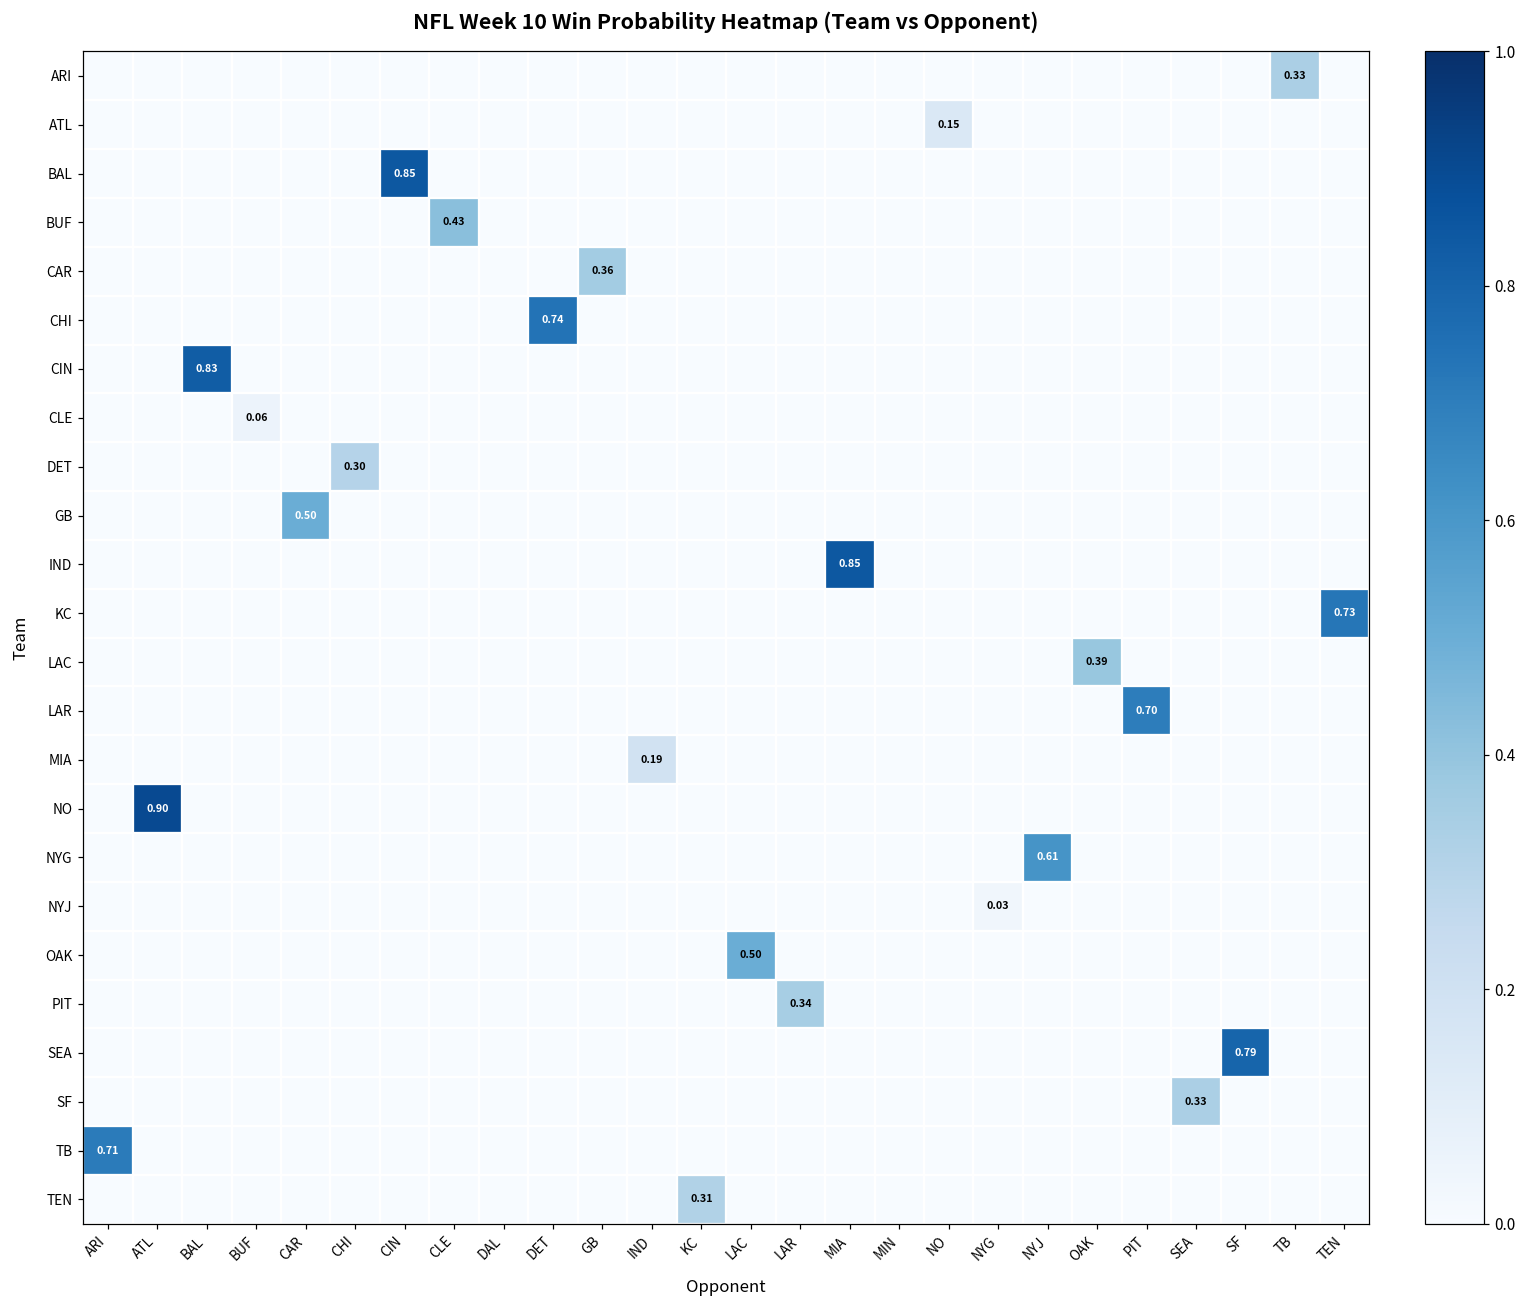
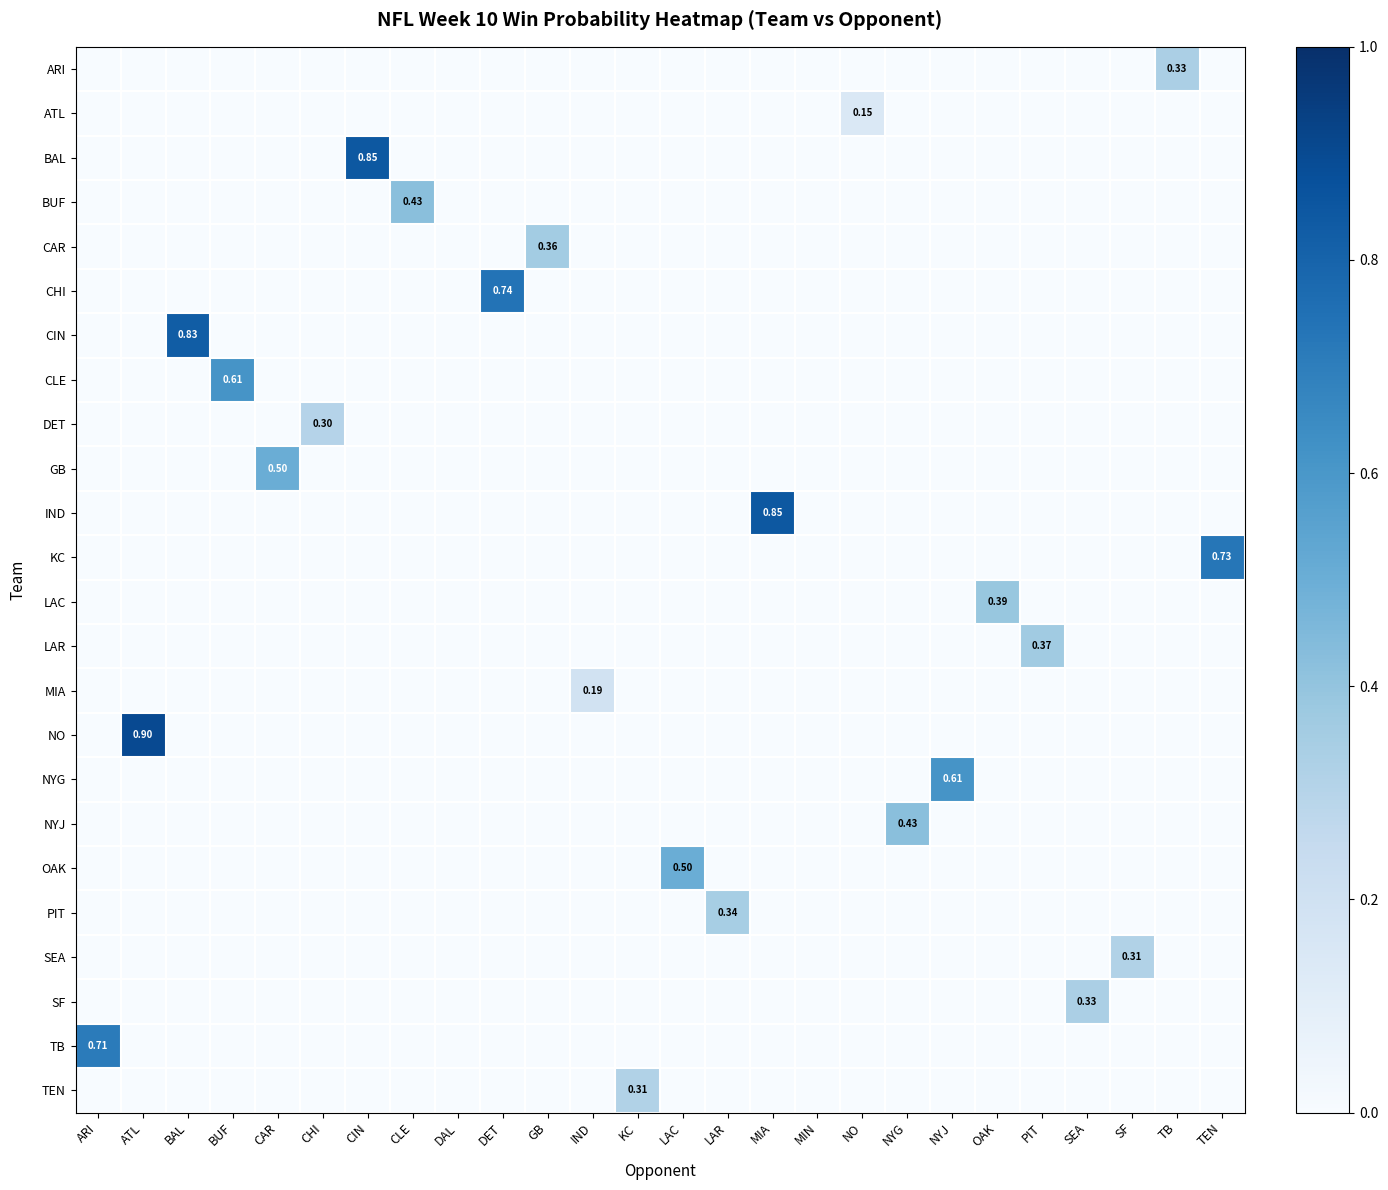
  {
    "ARI": {
      "TB": 0.33
    },
    "ATL": {
      "NO": 0.15
    },
    "BAL": {
      "CIN": 0.85
    },
    "BUF": {
      "CLE": 0.43
    },
    "CAR": {
      "GB": 0.36
    },
    "CHI": {
      "DET": 0.74
    },
    "CIN": {
      "BAL": 0.83
    },
    "CLE": {
-     "BUF": 0.06
+     "BUF": 0.61
    },
    "DET": {
      "CHI": 0.30
    },
    "GB": {
      "CAR": 0.50
    },
    "IND": {
      "MIA": 0.85
    },
    "KC": {
      "TEN": 0.73
    },
    "LAC": {
      "OAK": 0.39
    },
    "LAR": {
-     "PIT": 0.70
+     "PIT": 0.37
    },
    "MIA": {
      "IND": 0.19
    },
    "NO": {
      "ATL": 0.90
    },
    "NYG": {
      "NYJ": 0.61
    },
    "NYJ": {
-     "NYG": 0.03
+     "NYG": 0.43
    },
    "OAK": {
      "LAC": 0.50
    },
    "PIT": {
      "LAR": 0.34
    },
    "SEA": {
-     "SF": 0.79
+     "SF": 0.31
    },
    "SF": {
      "SEA": 0.33
    },
    "TB": {
      "ARI": 0.71
    },
    "TEN": {
      "KC": 0.31
    }
  }
